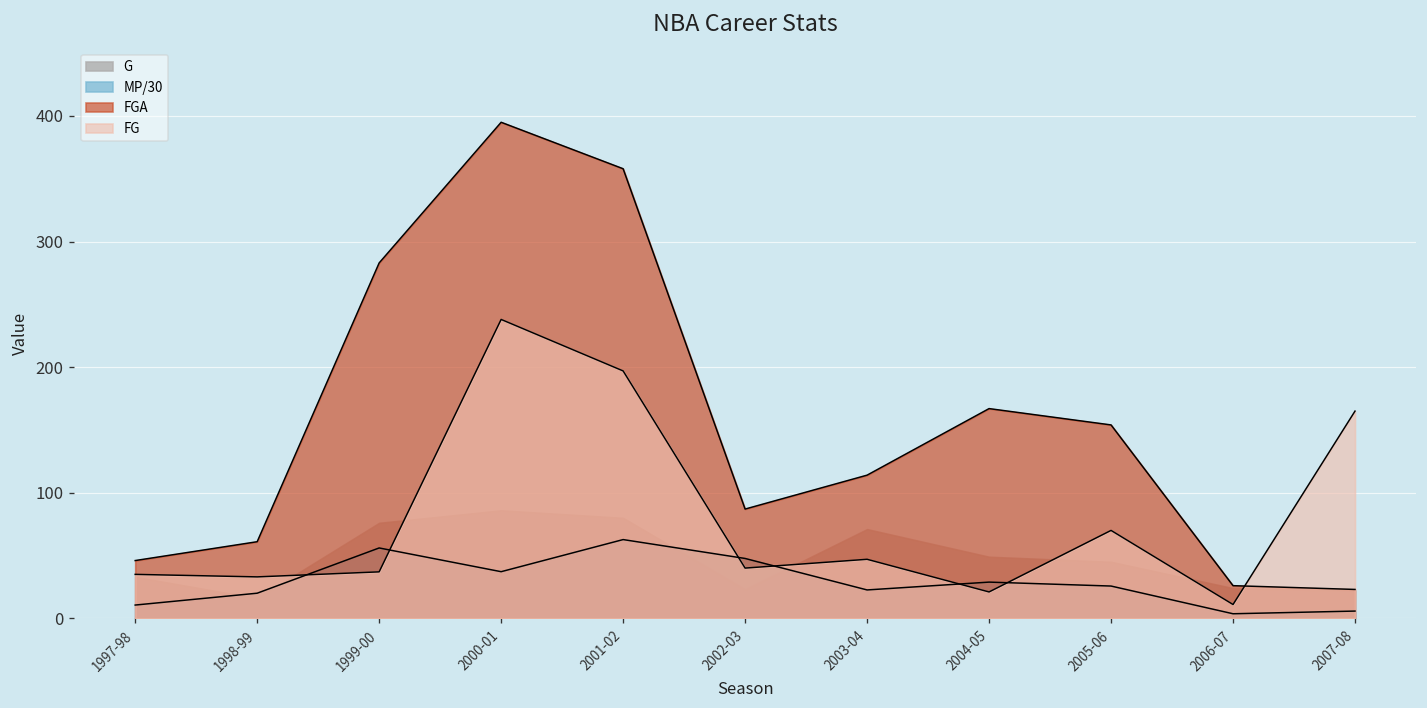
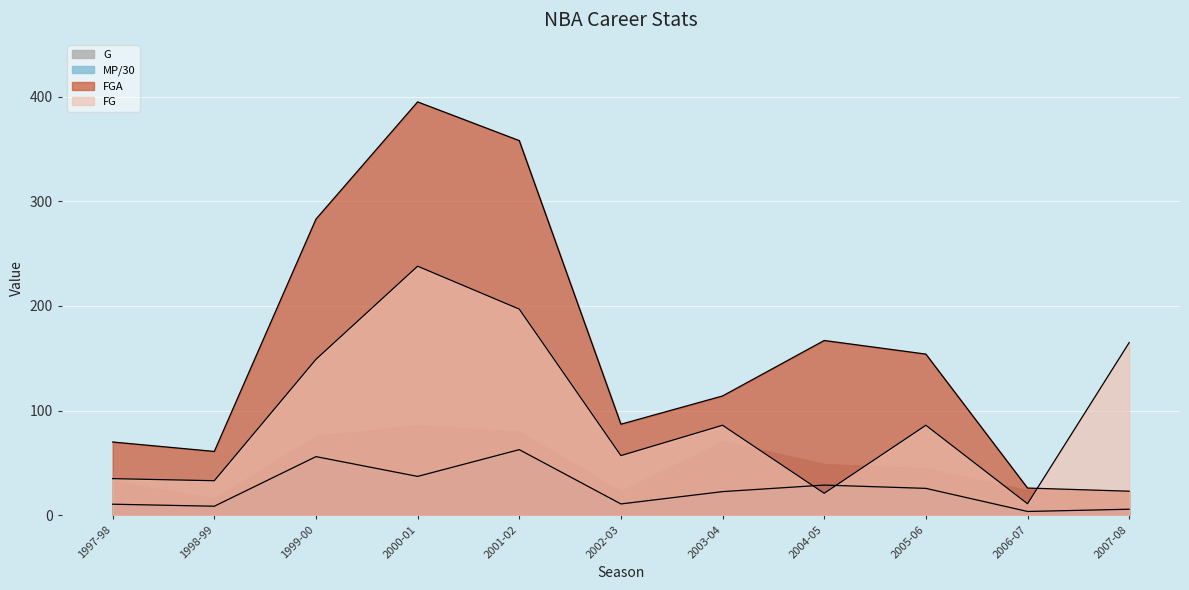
  {
    "G": {
      "1998-99": 16,
      "1999-00": 76,
      "2000-01": 86,
      "2001-02": 80,
      "2002-03": 23,
      "2003-04": 71,
      "2004-05": 49,
      "2005-06": 45
    },
    "MP/30": {
      "1997-98": 11,
-     "1998-99": 20,
+     "1998-99": 9,
      "1999-00": 56,
      "2000-01": 37,
      "2001-02": 63,
-     "2002-03": 48,
+     "2002-03": 11,
      "2003-04": 23,
      "2004-05": 29,
      "2005-06": 26,
      "2006-07": 4,
      "2007-08": 6
    },
    "FGA": {
-     "1997-98": 46,
+     "1997-98": 70,
      "1998-99": 61,
      "1999-00": 283,
      "2000-01": 395,
      "2001-02": 358,
      "2002-03": 87,
      "2003-04": 114,
      "2004-05": 167,
      "2005-06": 154
    },
    "FG": {
      "1998-99": 33,
-     "1999-00": 37,
+     "1999-00": 149,
      "2000-01": 238,
      "2001-02": 197,
-     "2002-03": 40,
-     "2003-04": 47,
+     "2002-03": 57,
+     "2003-04": 86,
      "2004-05": 21,
-     "2005-06": 70,
+     "2005-06": 86,
      "2006-07": 11,
      "2007-08": 165
    }
  }
